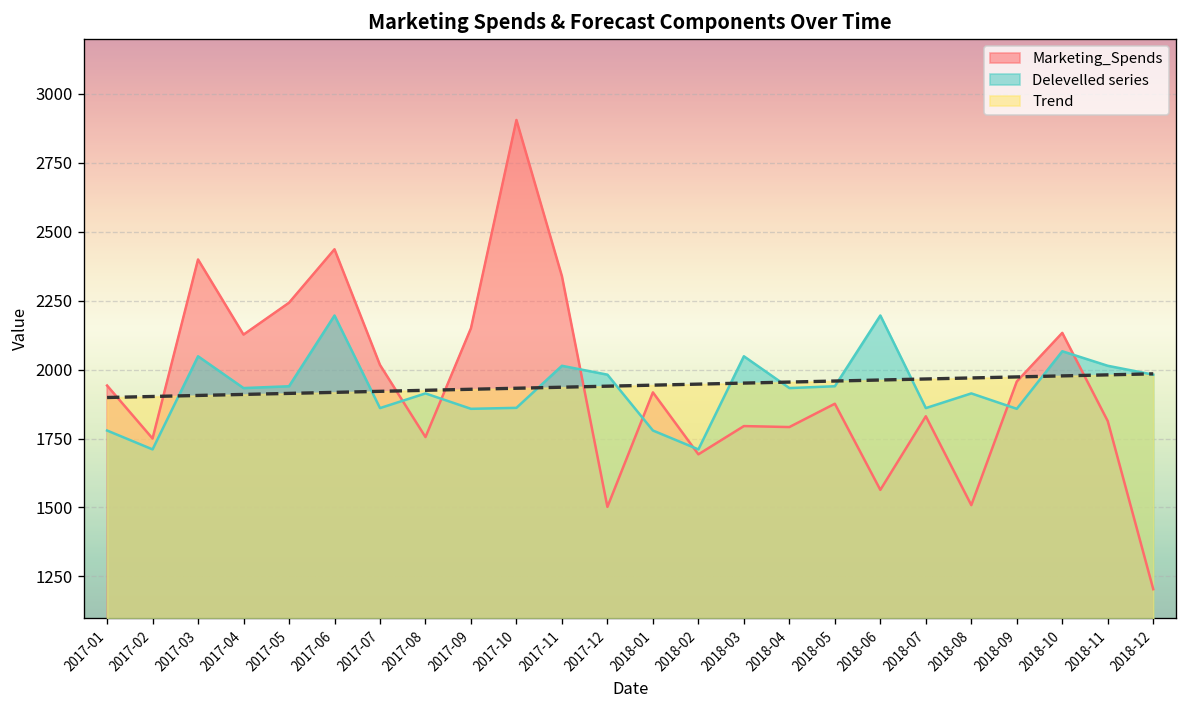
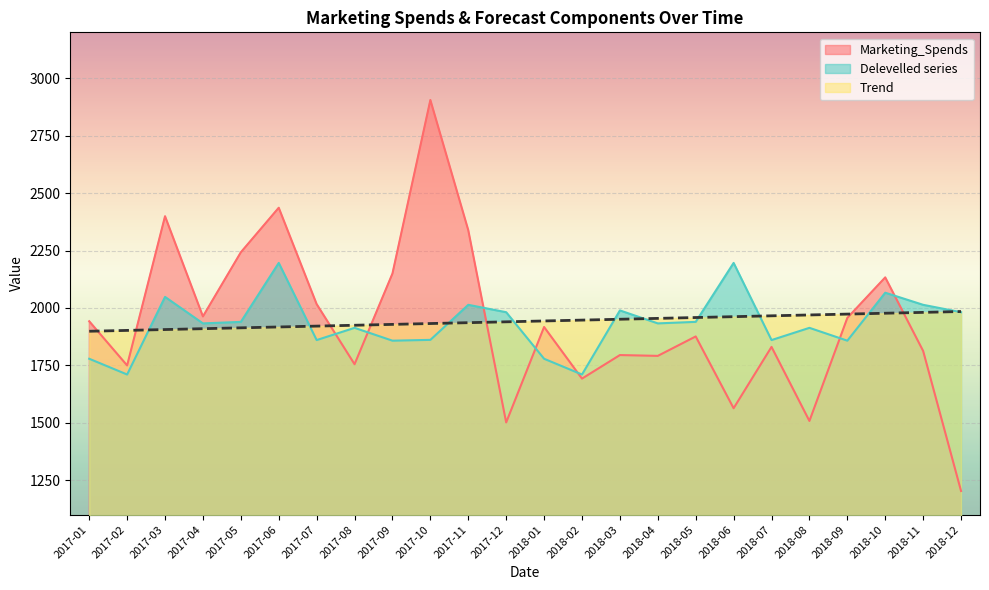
  {
    "Marketing_Spends": {
      "2017-01": 1940,
      "2017-02": 1750,
      "2017-03": 2400,
-     "2017-04": 2130,
+     "2017-04": 1960,
      "2017-05": 2240,
      "2017-06": 2440,
      "2017-07": 2020,
      "2017-08": 1760,
      "2017-09": 2150,
      "2017-10": 2910,
      "2017-11": 2340,
      "2017-12": 1500,
      "2018-01": 1920,
      "2018-02": 1690,
      "2018-03": 1800,
      "2018-04": 1790,
      "2018-05": 1880,
      "2018-06": 1560,
      "2018-07": 1830,
      "2018-08": 1510,
      "2018-09": 1960,
      "2018-10": 2130,
      "2018-11": 1810,
      "2018-12": 1200
    },
    "Delevelled series": {
      "2017-01": 1780,
      "2017-02": 1710,
      "2017-03": 2050,
      "2017-04": 1930,
      "2017-05": 1940,
      "2017-06": 2200,
      "2017-07": 1860,
      "2017-09": 1860,
      "2017-10": 1860,
      "2017-11": 2010,
      "2017-12": 1980,
      "2018-01": 1780,
      "2018-02": 1710,
-     "2018-03": 2050,
+     "2018-03": 1990,
      "2018-04": 1930,
      "2018-05": 1940,
      "2018-06": 2200,
      "2018-07": 1860,
      "2018-08": 1910,
      "2018-09": 1860,
      "2018-10": 2070,
      "2018-11": 2010
    },
    "Trend": {
      "2017-01": 1900,
      "2017-02": 1900,
      "2017-03": 1910,
      "2017-04": 1910,
      "2017-05": 1910,
      "2017-06": 1920,
      "2017-07": 1920,
      "2017-09": 1930,
      "2017-10": 1930,
      "2017-11": 1940,
      "2017-12": 1940,
      "2018-01": 1940,
      "2018-02": 1950,
      "2018-03": 1950,
      "2018-04": 1950,
      "2018-05": 1960,
      "2018-06": 1960,
      "2018-07": 1970,
      "2018-08": 1970,
      "2018-09": 1970,
      "2018-10": 1980,
      "2018-11": 1980
    }
  }
